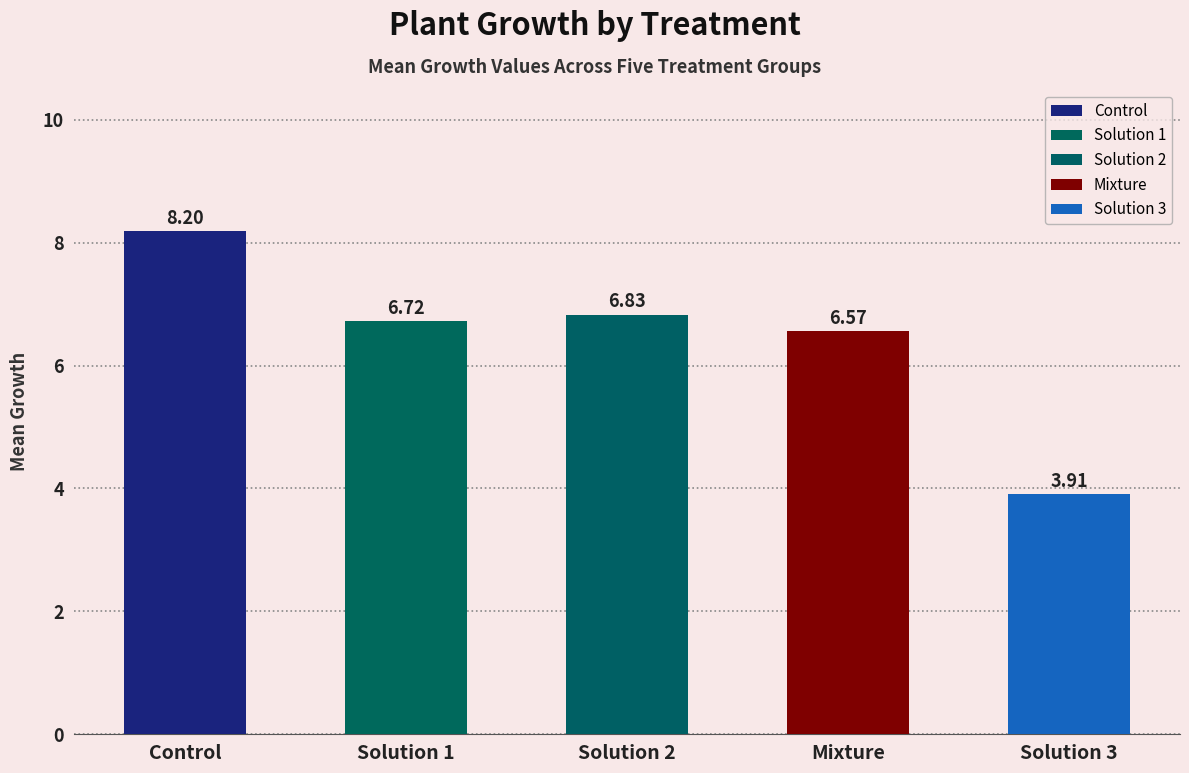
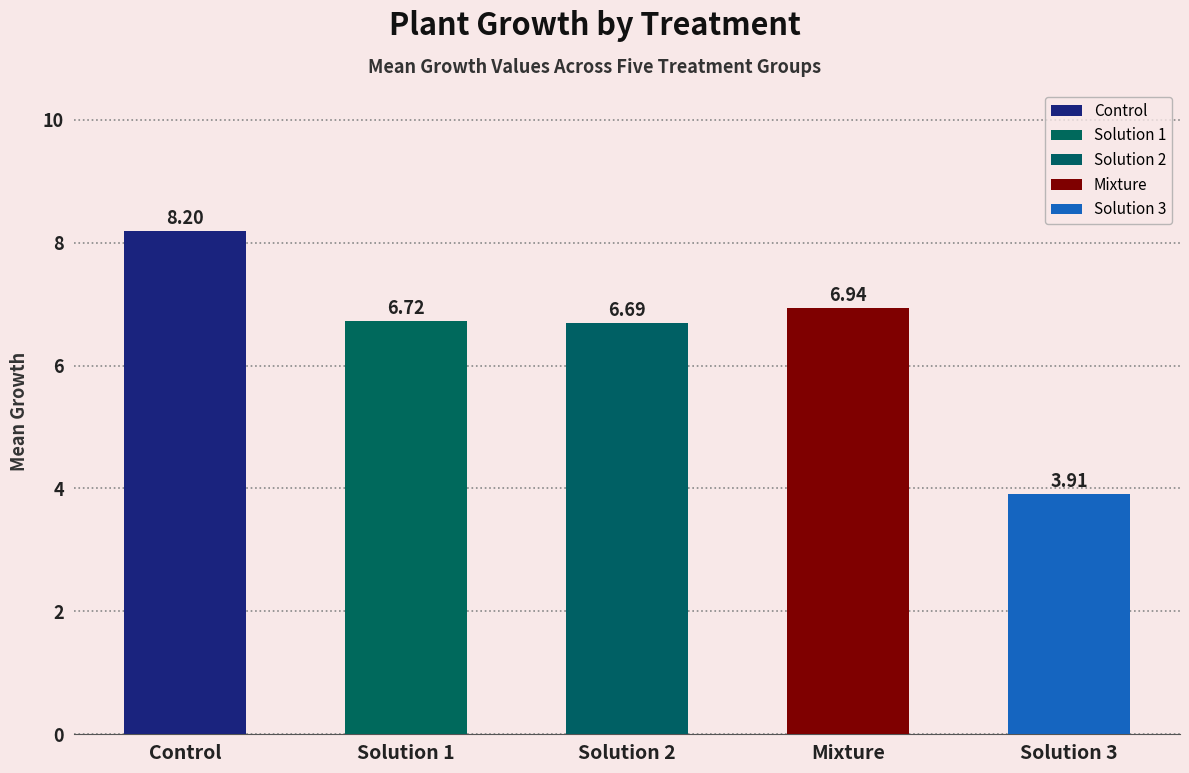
  {
    "Control": 8.20,
    "Solution 1": 6.72,
-   "Solution 2": 6.83,
-   "Mixture": 6.57,
+   "Solution 2": 6.69,
+   "Mixture": 6.94,
    "Solution 3": 3.91
  }
